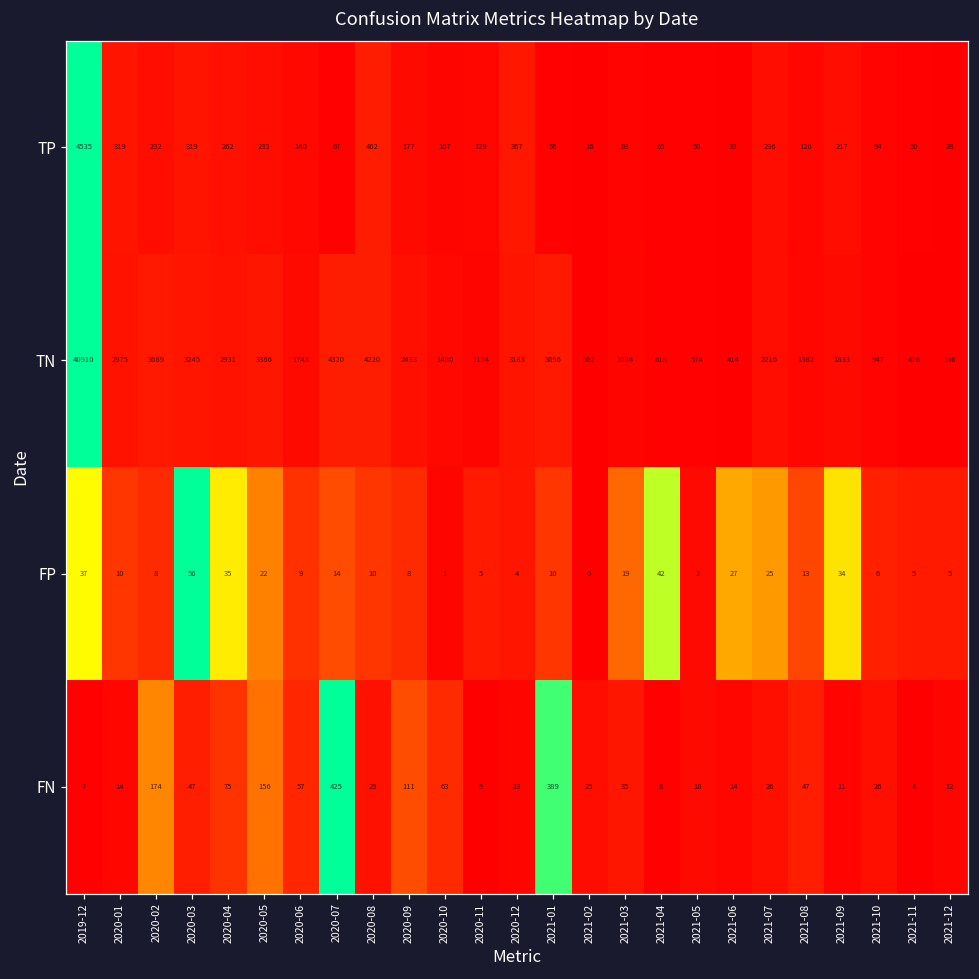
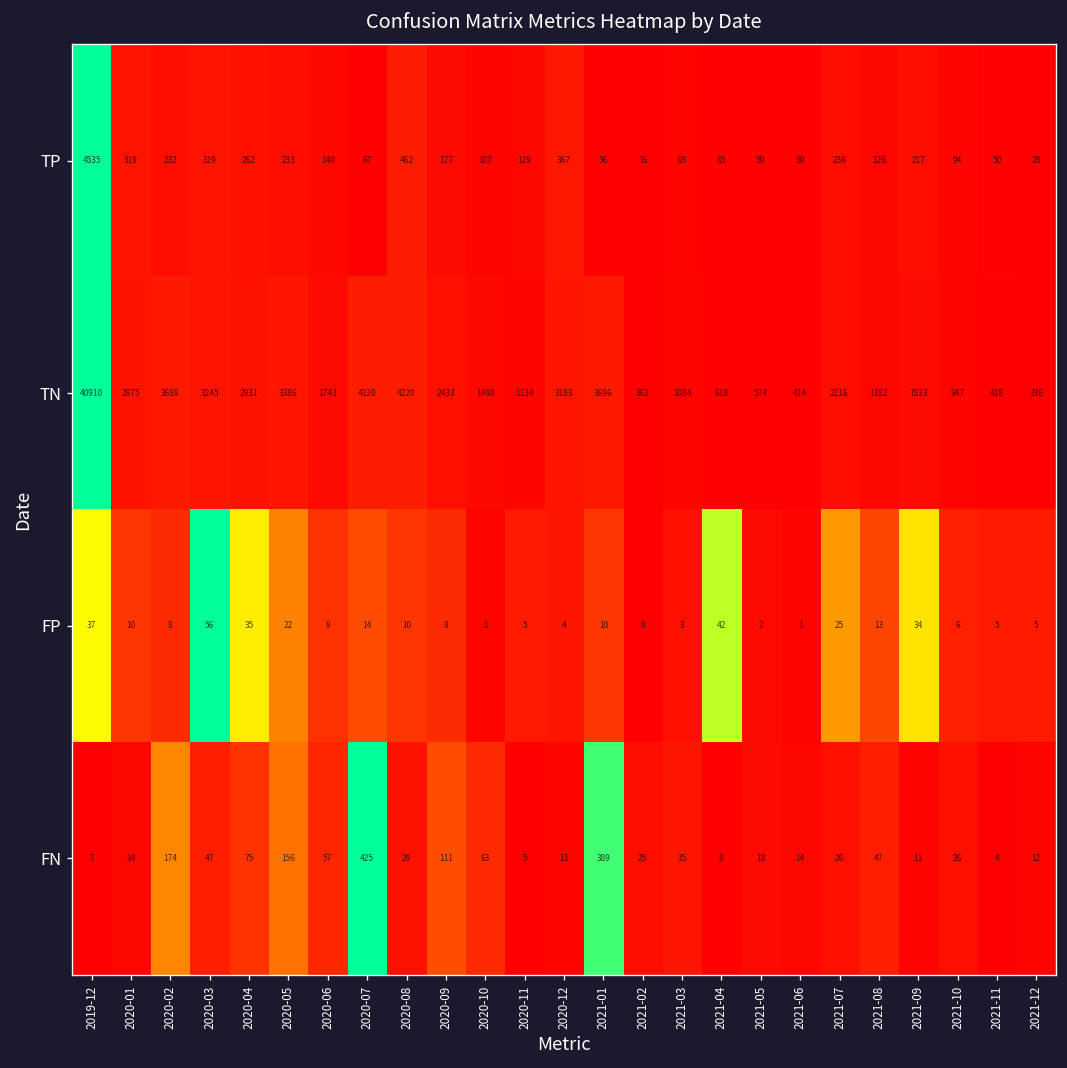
  {
    "TP": {
      "2019-12": 4535,
      "2020-01": 319,
      "2020-02": 232,
      "2020-03": 319,
      "2020-04": 262,
      "2020-05": 233,
      "2020-06": 140,
      "2020-07": 67,
      "2020-08": 462,
      "2020-09": 177,
      "2020-10": 107,
      "2020-11": 129,
      "2020-12": 367,
      "2021-01": 56,
      "2021-02": 16,
      "2021-03": 93,
      "2021-04": 65,
      "2021-05": 50,
      "2021-06": 30,
      "2021-07": 236,
      "2021-08": 126,
      "2021-09": 217,
      "2021-10": 94,
      "2021-11": 50,
      "2021-12": 28
    },
    "TN": {
      "2019-12": 40910,
      "2020-01": 2975,
      "2020-02": 3689,
      "2020-03": 3245,
      "2020-04": 2931,
      "2020-05": 3386,
      "2020-06": 1743,
      "2020-07": 4320,
      "2020-08": 4220,
      "2020-09": 2433,
      "2020-10": 1480,
      "2020-11": 1134,
      "2020-12": 3183,
      "2021-01": 3696,
      "2021-02": 362,
      "2021-03": 1084,
      "2021-04": 618,
      "2021-05": 574,
      "2021-06": 414,
      "2021-07": 2216,
      "2021-08": 1382,
      "2021-09": 1833,
      "2021-10": 947,
      "2021-11": 418,
      "2021-12": 336
    },
    "FP": {
      "2019-12": 37,
      "2020-01": 10,
      "2020-02": 8,
      "2020-03": 56,
      "2020-04": 35,
      "2020-05": 22,
      "2020-06": 9,
      "2020-07": 14,
      "2020-08": 10,
      "2020-09": 8,
      "2020-10": 1,
      "2020-11": 5,
      "2020-12": 4,
      "2021-01": 10,
      "2021-02": 0,
-     "2021-03": 19,
+     "2021-03": 3,
      "2021-04": 42,
      "2021-05": 2,
-     "2021-06": 27,
+     "2021-06": 1,
      "2021-07": 25,
      "2021-08": 13,
      "2021-09": 34,
      "2021-10": 6,
      "2021-11": 5,
      "2021-12": 5
    },
    "FN": {
      "2019-12": 7,
      "2020-01": 14,
      "2020-02": 174,
      "2020-03": 47,
      "2020-04": 75,
      "2020-05": 156,
      "2020-06": 57,
      "2020-07": 425,
      "2020-08": 29,
      "2020-09": 111,
      "2020-10": 63,
      "2020-11": 5,
      "2020-12": 13,
      "2021-01": 389,
      "2021-02": 25,
      "2021-03": 35,
      "2021-04": 8,
      "2021-05": 18,
      "2021-06": 14,
      "2021-07": 26,
      "2021-08": 47,
      "2021-09": 11,
      "2021-10": 26,
      "2021-11": 4,
      "2021-12": 12
    }
  }
